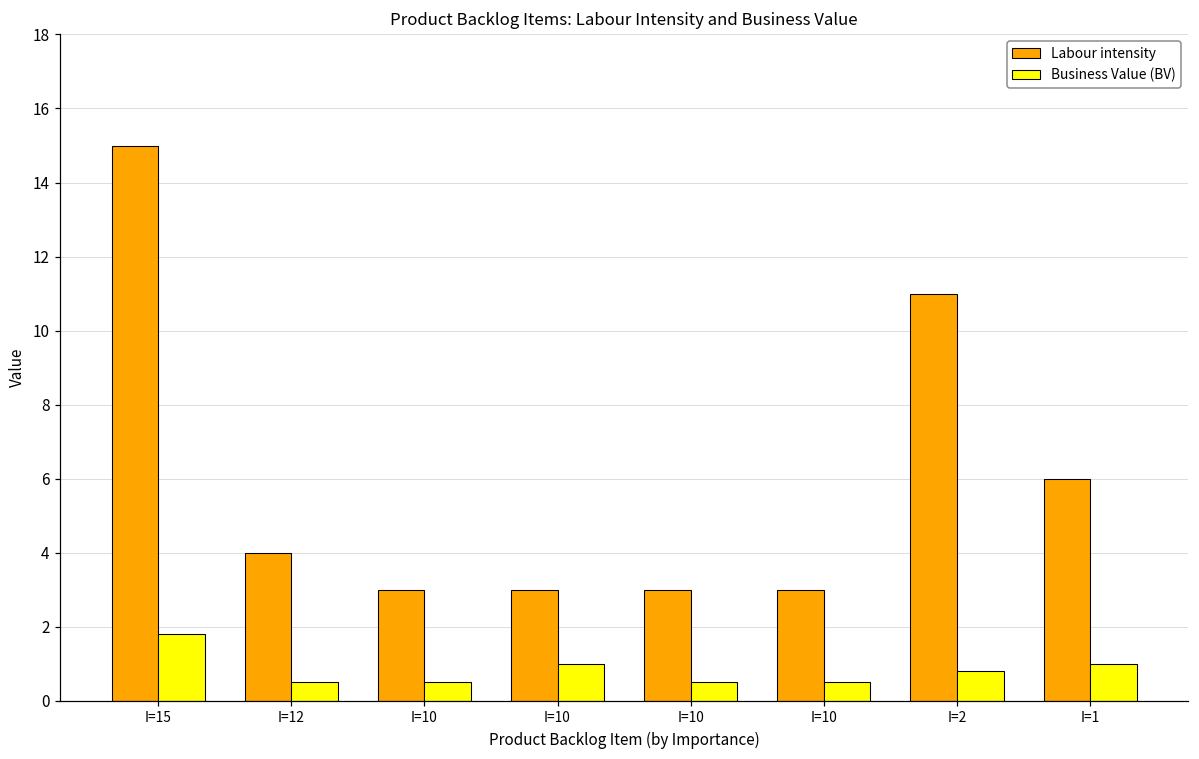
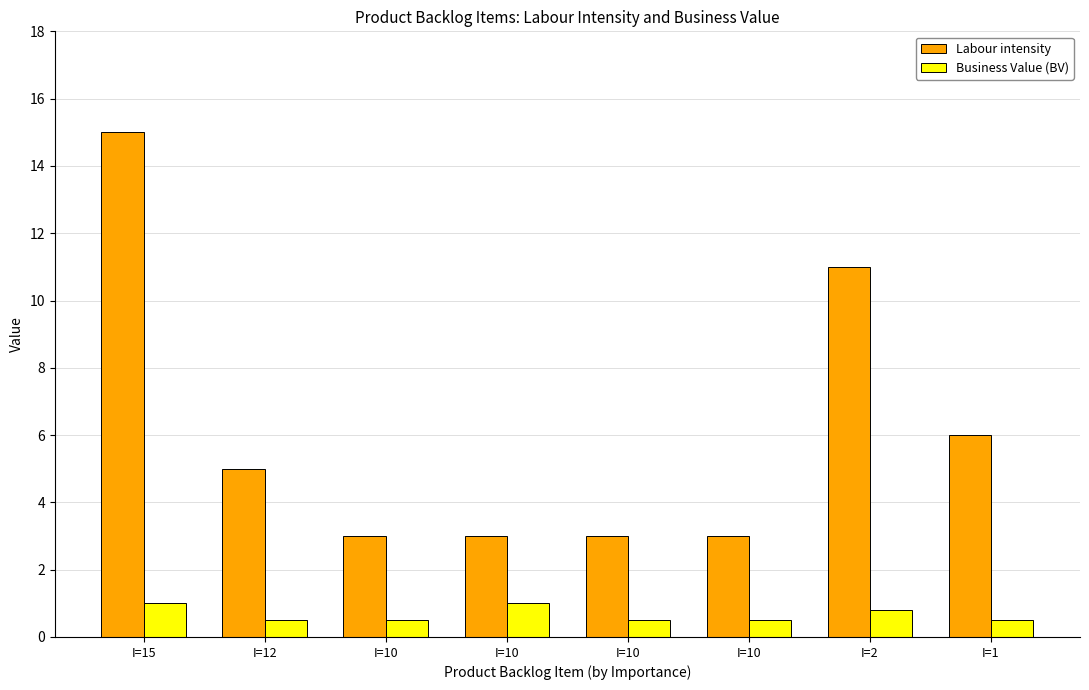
  {
    "Labour intensity": {
      "I=15": 15,
-     "I=12": 4,
+     "I=12": 5,
      "I=2": 11,
      "I=1": 6
    },
    "Business Value (BV)": {
-     "I=15": 1.8,
+     "I=15": 1.0,
      "I=12": 0.5,
      "I=2": 0.8,
-     "I=1": 1.0
+     "I=1": 0.5
    }
  }
